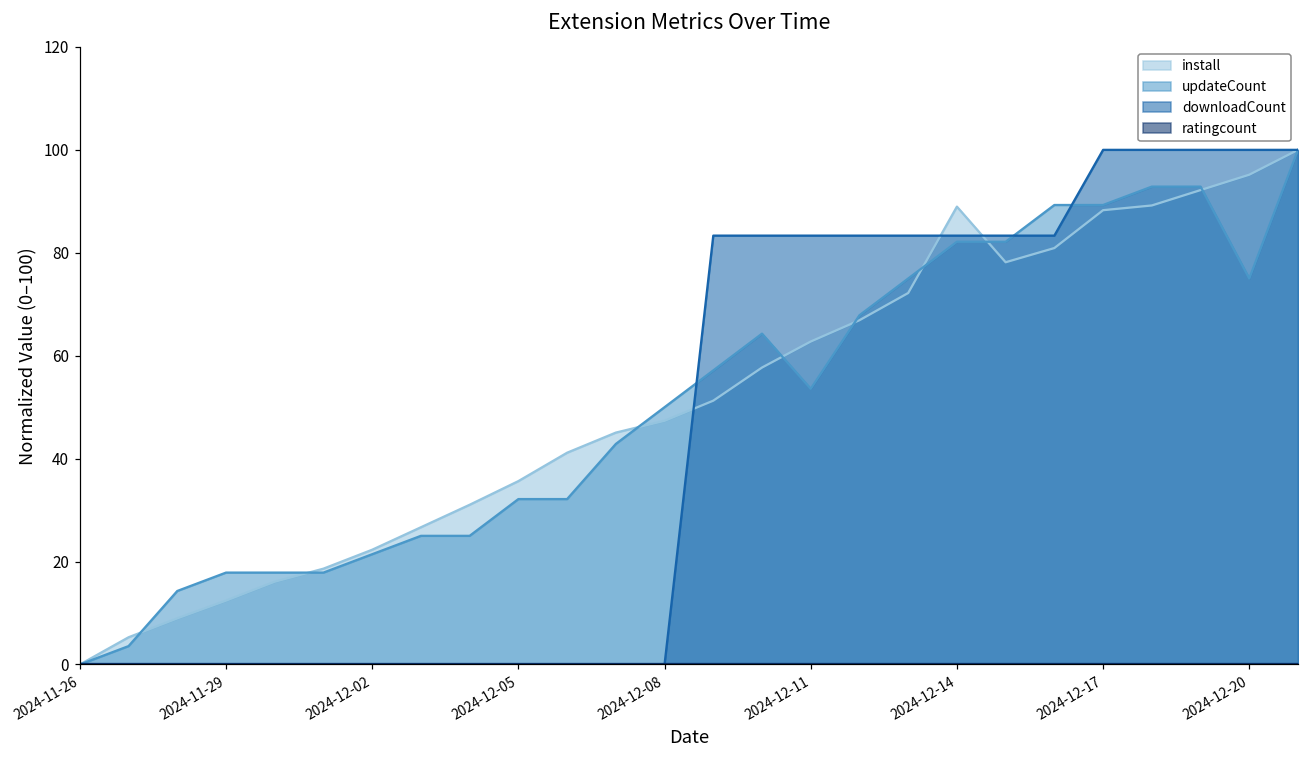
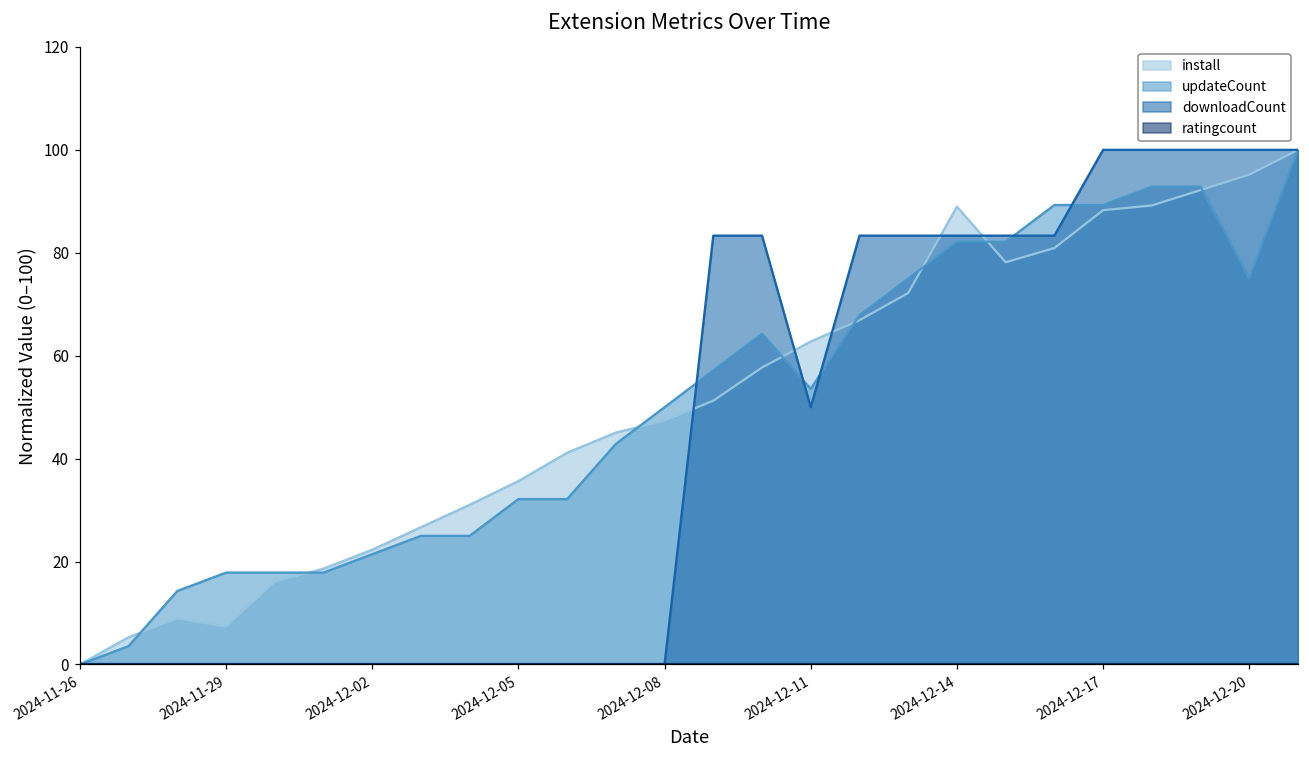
  {
    "install": {
-     "2024-11-29": 12,
+     "2024-11-29": 7,
      "2024-12-02": 22,
      "2024-12-05": 36,
      "2024-12-08": 47,
      "2024-12-11": 63,
      "2024-12-14": 89,
      "2024-12-17": 88,
      "2024-12-20": 95
    },
    "updateCount": {
      "2024-11-29": 18,
      "2024-12-02": 21,
      "2024-12-05": 32,
      "2024-12-08": 50,
      "2024-12-11": 54,
      "2024-12-14": 82,
      "2024-12-17": 89,
      "2024-12-20": 75
    },
    "downloadCount": {
-     "2024-12-11": 83,
+     "2024-12-11": 50,
      "2024-12-14": 83,
      "2024-12-17": 100,
      "2024-12-20": 100
    },
    "ratingcount": {
      "2024-12-11": 0,
      "2024-12-14": 0,
      "2024-12-17": 0,
      "2024-12-20": 0
    }
  }
